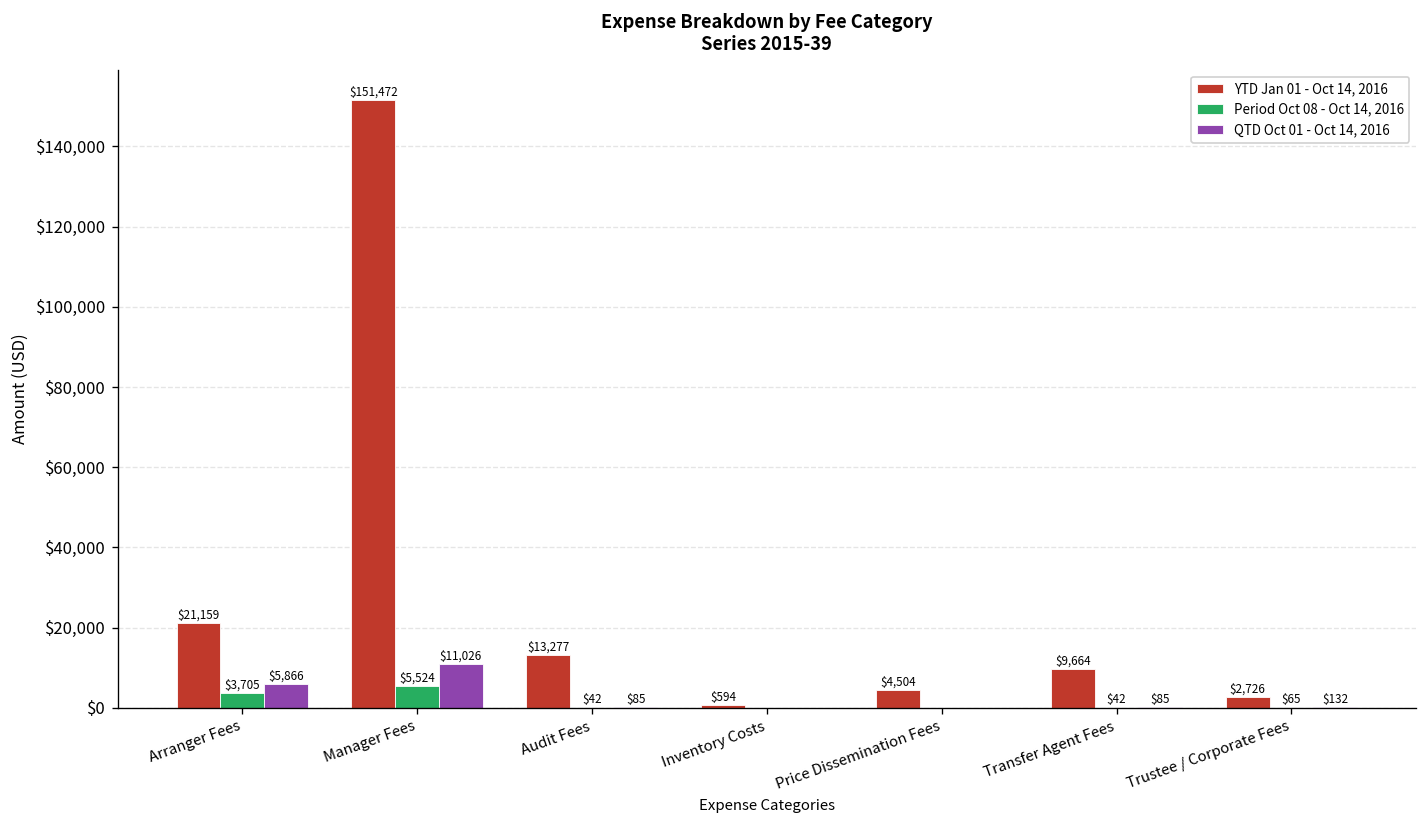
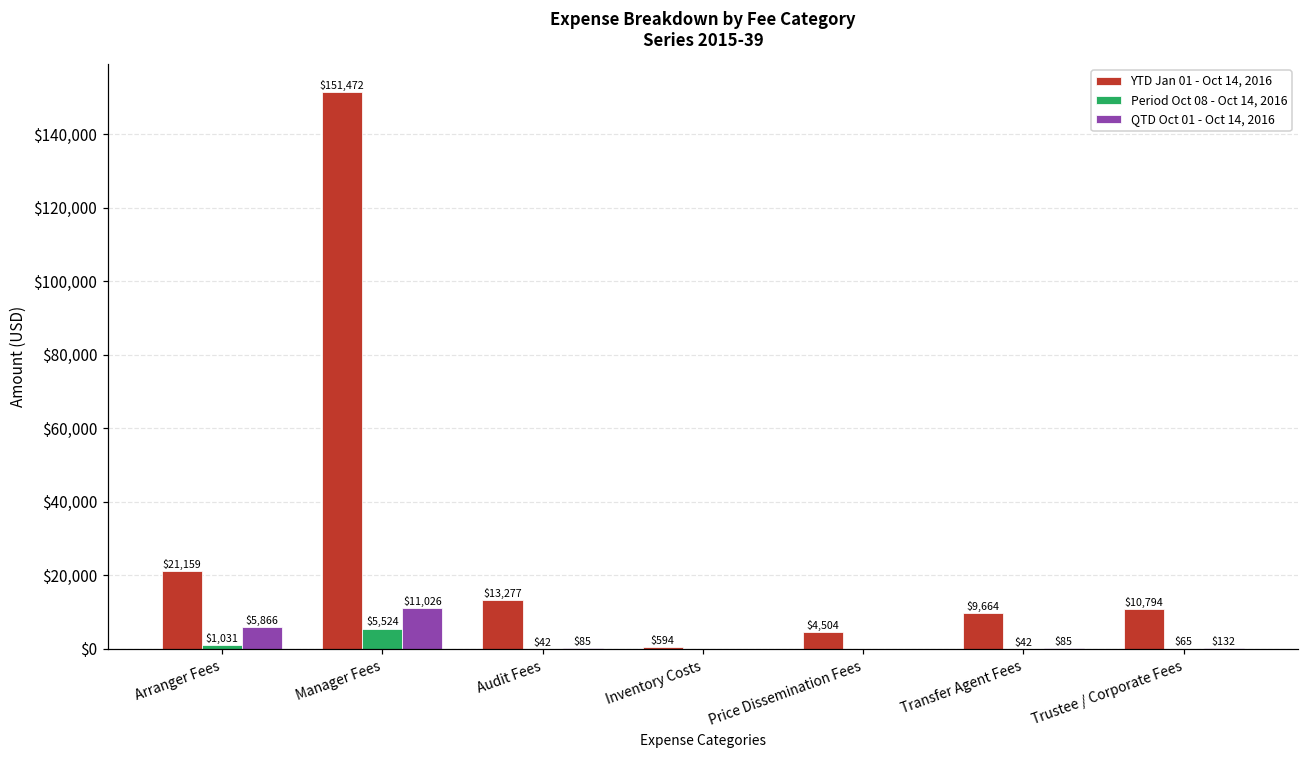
  {
    "YTD Jan 01 - Oct 14, 2016": {
      "Arranger Fees": "$21,159",
      "Manager Fees": "$151,472",
      "Audit Fees": "$13,277",
      "Inventory Costs": "$594",
      "Price Dissemination Fees": "$4,504",
      "Transfer Agent Fees": "$9,664",
-     "Trustee / Corporate Fees": "$2,726"
+     "Trustee / Corporate Fees": "$10,794"
    },
    "Period Oct 08 - Oct 14, 2016": {
-     "Arranger Fees": "$3,705",
+     "Arranger Fees": "$1,031",
      "Manager Fees": "$5,524",
      "Audit Fees": "$42",
      "Transfer Agent Fees": "$42",
      "Trustee / Corporate Fees": "$65"
    },
    "QTD Oct 01 - Oct 14, 2016": {
      "Arranger Fees": "$5,866",
      "Manager Fees": "$11,026",
      "Audit Fees": "$85",
      "Transfer Agent Fees": "$85",
      "Trustee / Corporate Fees": "$132"
    }
  }
